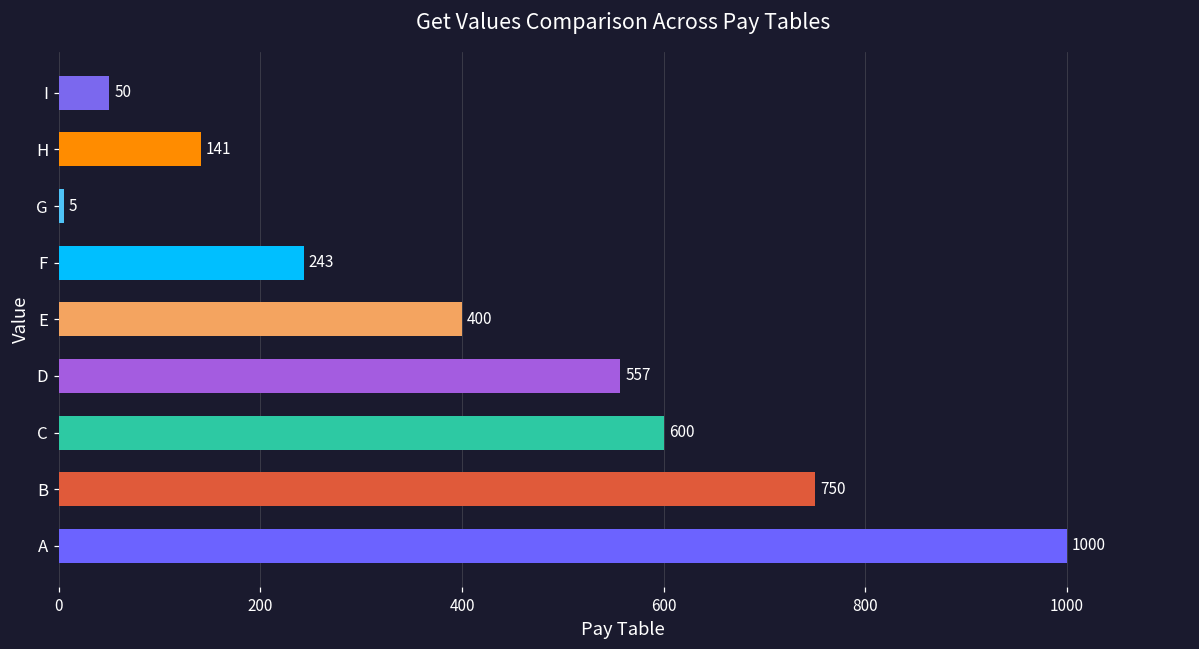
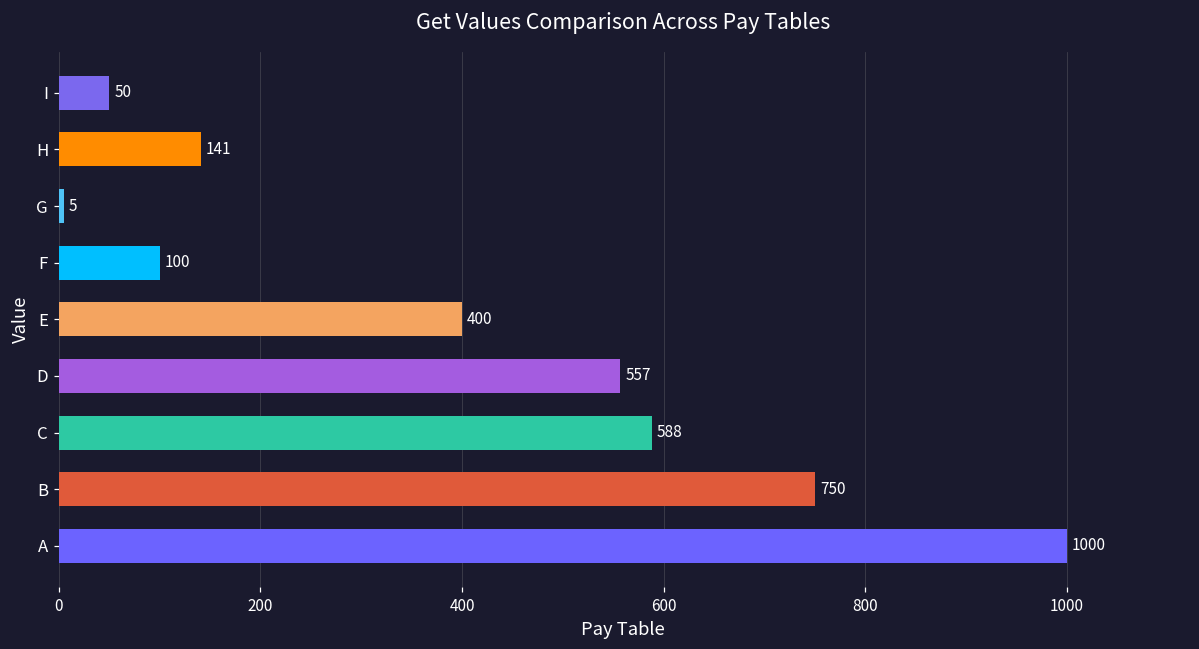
  {
    "I": 50,
    "H": 141,
    "G": 5,
-   "F": 243,
+   "F": 100,
    "E": 400,
    "D": 557,
-   "C": 600,
+   "C": 588,
    "B": 750,
    "A": 1000
  }
